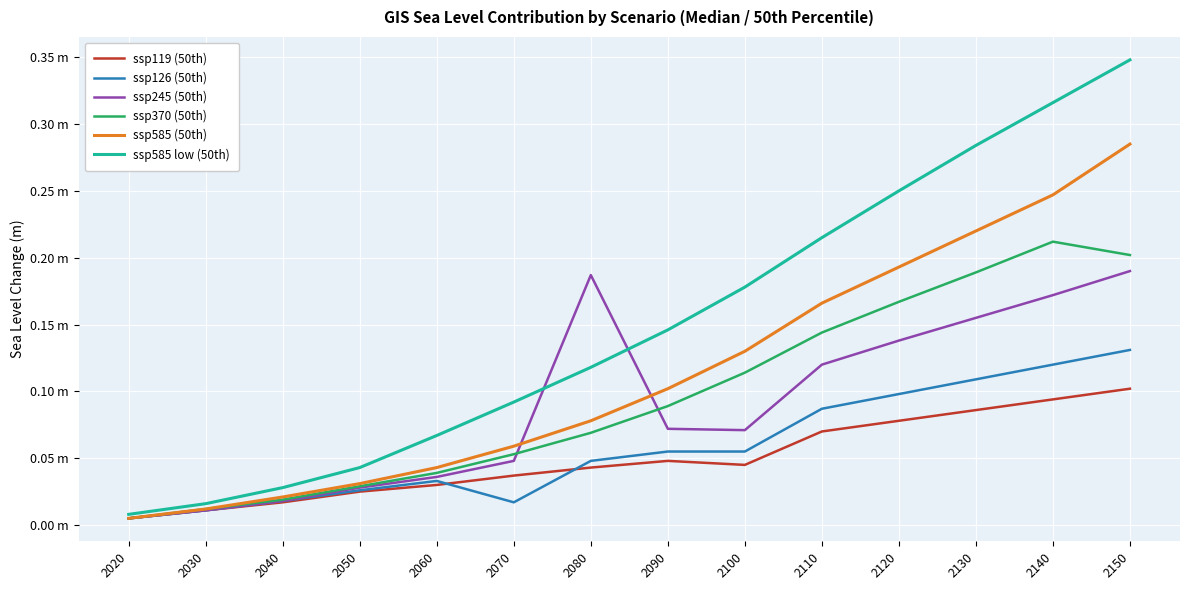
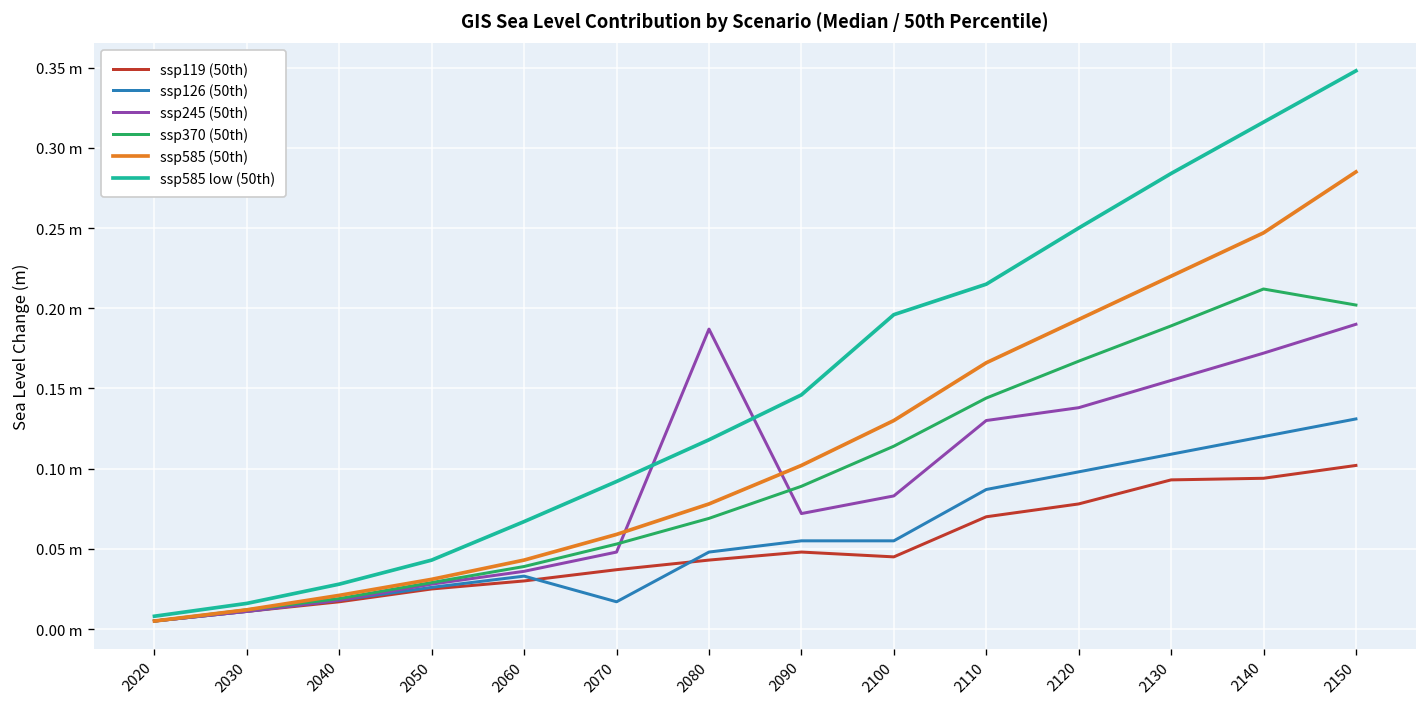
  {
    "ssp119 (50th)": {
      "2060": "0.030 m",
      "2070": "0.037 m",
      "2080": "0.043 m",
      "2090": "0.048 m",
      "2100": "0.045 m",
      "2110": "0.070 m",
      "2120": "0.078 m",
-     "2130": "0.086 m",
+     "2130": "0.093 m",
      "2140": "0.094 m",
      "2150": "0.102 m"
    },
    "ssp126 (50th)": {
      "2060": "0.033 m",
      "2070": "0.017 m",
      "2080": "0.048 m",
      "2090": "0.055 m",
      "2100": "0.055 m",
      "2110": "0.087 m",
      "2120": "0.098 m",
      "2130": "0.109 m",
      "2140": "0.120 m",
      "2150": "0.131 m"
    },
    "ssp245 (50th)": {
      "2060": "0.036 m",
      "2070": "0.048 m",
      "2080": "0.187 m",
      "2090": "0.072 m",
-     "2100": "0.071 m",
-     "2110": "0.12 m",
+     "2100": "0.083 m",
+     "2110": "0.13 m",
      "2120": "0.138 m",
      "2130": "0.155 m",
      "2140": "0.172 m",
      "2150": "0.190 m"
    },
    "ssp370 (50th)": {
      "2060": "0.039 m",
      "2070": "0.053 m",
      "2080": "0.069 m",
      "2090": "0.089 m",
      "2100": "0.114 m",
      "2110": "0.144 m",
      "2120": "0.167 m",
      "2130": "0.189 m",
      "2140": "0.212 m",
      "2150": "0.202 m"
    },
    "ssp585 (50th)": {
      "2040": "0.021 m",
      "2050": "0.031 m",
      "2060": "0.043 m",
      "2070": "0.059 m",
      "2080": "0.078 m",
      "2090": "0.102 m",
      "2100": "0.130 m",
      "2110": "0.166 m",
      "2120": "0.193 m",
      "2130": "0.220 m",
      "2140": "0.247 m",
      "2150": "0.285 m"
    },
    "ssp585 low (50th)": {
      "2020": "0.008 m",
      "2030": "0.016 m",
      "2040": "0.028 m",
      "2050": "0.043 m",
      "2060": "0.067 m",
      "2070": "0.092 m",
      "2080": "0.118 m",
      "2090": "0.146 m",
-     "2100": "0.178 m",
+     "2100": "0.196 m",
      "2110": "0.215 m",
      "2120": "0.250 m",
      "2130": "0.284 m",
      "2140": "0.316 m",
      "2150": "0.348 m"
    }
  }
